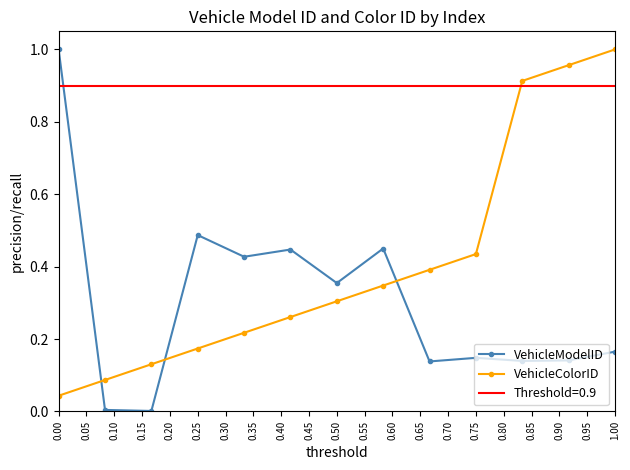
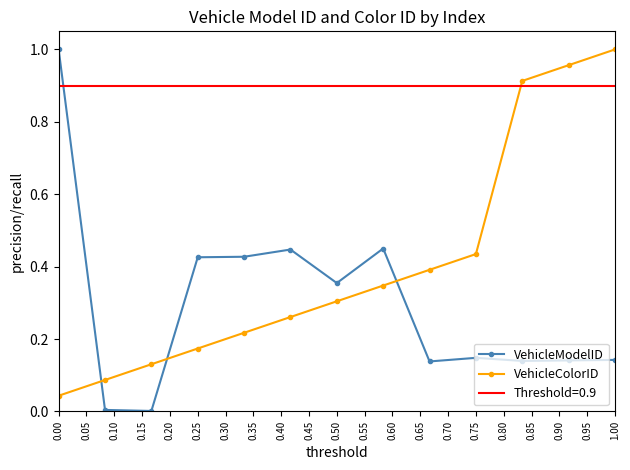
  {
    "VehicleModelID": {
      "0.00": 1.00,
-     "0.25": 0.49,
+     "0.25": 0.43,
      "0.50": 0.35,
-     "1.00": 0.17
+     "1.00": 0.14
    },
    "VehicleColorID": {
      "0.00": 0.04,
      "0.25": 0.17,
      "0.50": 0.30,
      "0.75": 0.43,
      "1.00": 1.00
    }
  }
